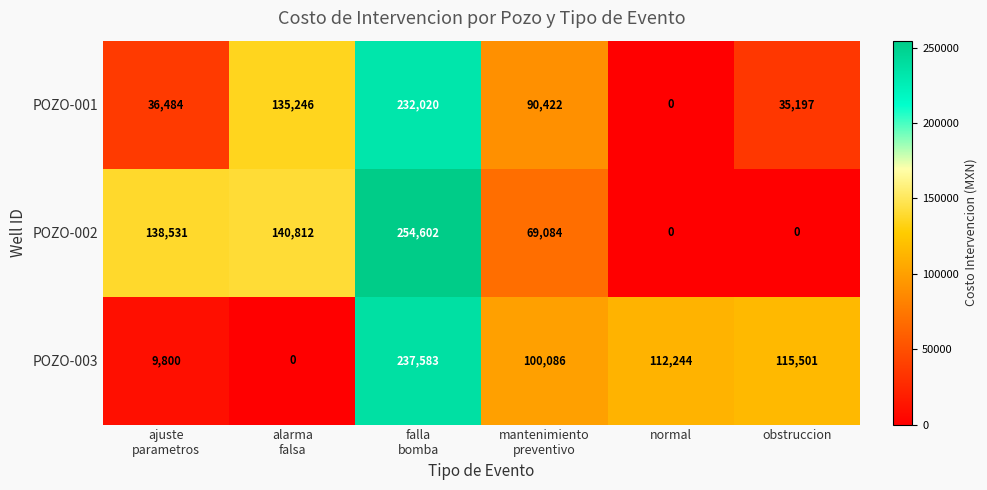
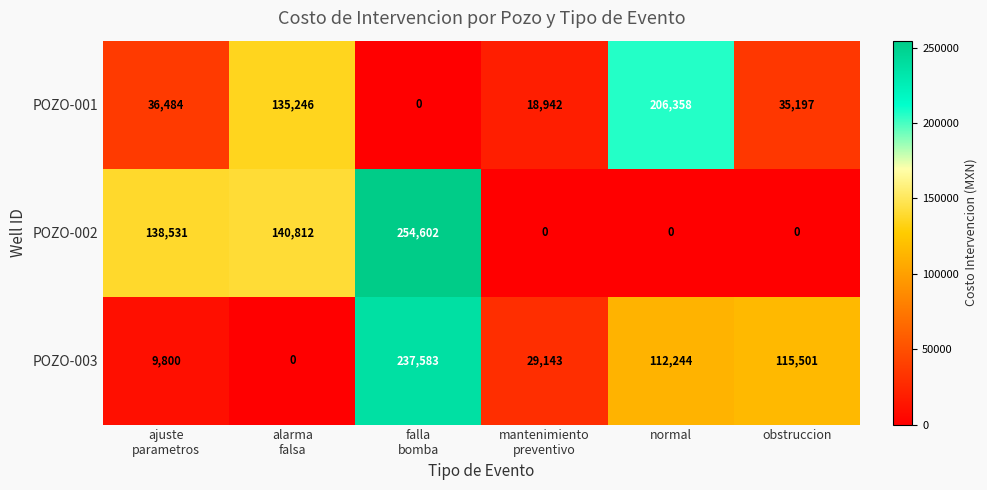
  {
    "POZO-001": {
      "ajuste parametros": "36,484",
      "alarma falsa": "135,246",
-     "falla bomba": "232,020",
-     "mantenimiento preventivo": "90,422",
-     "normal": "0",
+     "falla bomba": "0",
+     "mantenimiento preventivo": "18,942",
+     "normal": "206,358",
      "obstruccion": "35,197"
    },
    "POZO-002": {
      "ajuste parametros": "138,531",
      "alarma falsa": "140,812",
      "falla bomba": "254,602",
-     "mantenimiento preventivo": "69,084",
+     "mantenimiento preventivo": "0",
      "normal": "0",
      "obstruccion": "0"
    },
    "POZO-003": {
      "ajuste parametros": "9,800",
      "alarma falsa": "0",
      "falla bomba": "237,583",
-     "mantenimiento preventivo": "100,086",
+     "mantenimiento preventivo": "29,143",
      "normal": "112,244",
      "obstruccion": "115,501"
    }
  }
